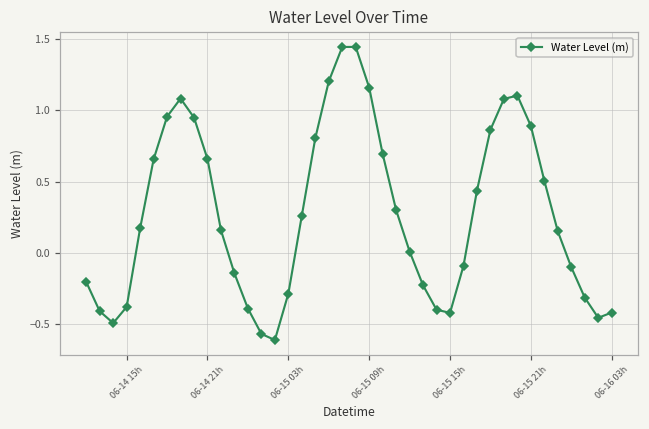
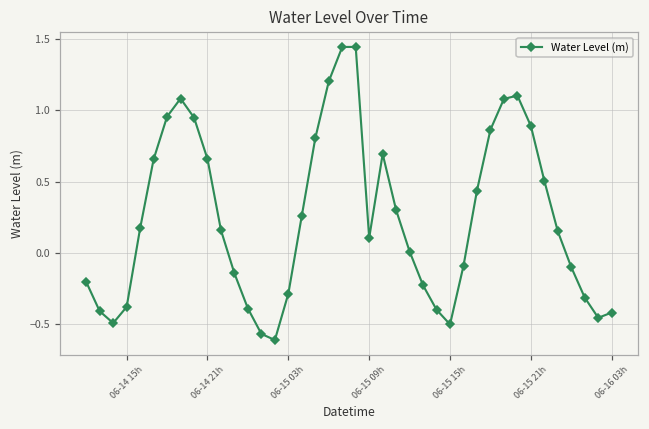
  {
    "06-14 15h": -0.38,
    "06-14 21h": 0.66,
    "06-15 03h": -0.29,
-   "06-15 09h": 1.16,
-   "06-15 15h": -0.42,
+   "06-15 09h": 0.10,
+   "06-15 15h": -0.51,
    "06-15 21h": 0.89,
    "06-16 03h": -0.42
  }
